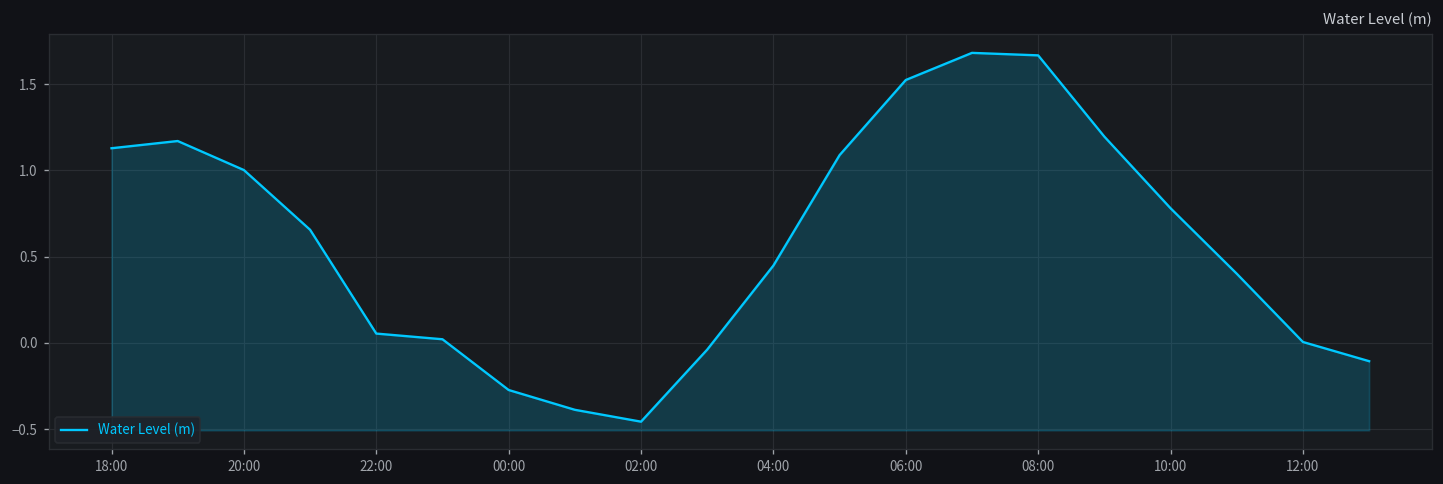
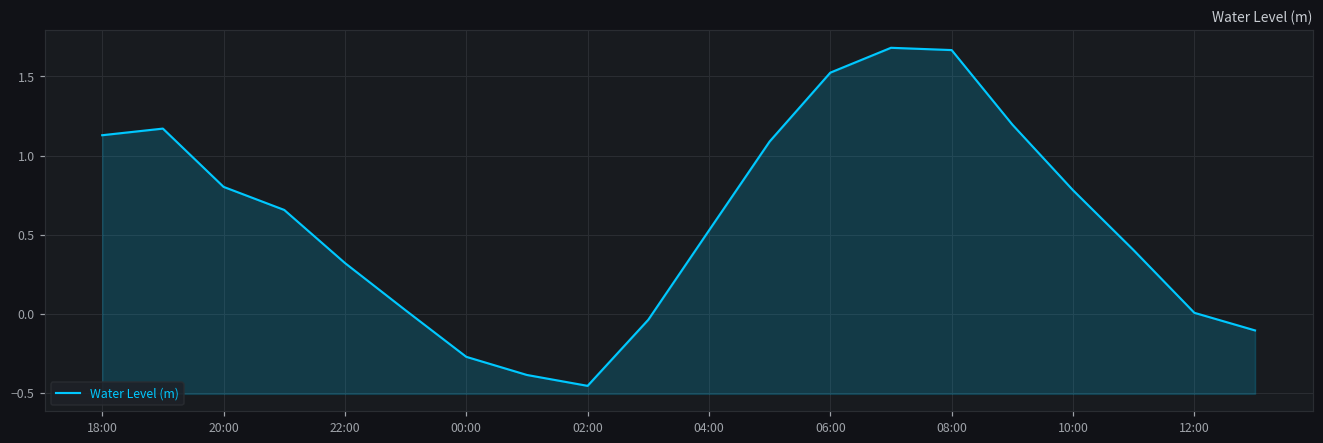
  {
    "18:00": 1.13,
-   "20:00": 1.00,
-   "22:00": 0.05,
+   "20:00": 0.80,
+   "22:00": 0.32,
    "00:00": -0.27,
    "02:00": -0.46,
-   "04:00": 0.45,
+   "04:00": 0.53,
    "06:00": 1.52,
    "08:00": 1.67,
    "10:00": 0.78,
    "12:00": 0.01
  }
